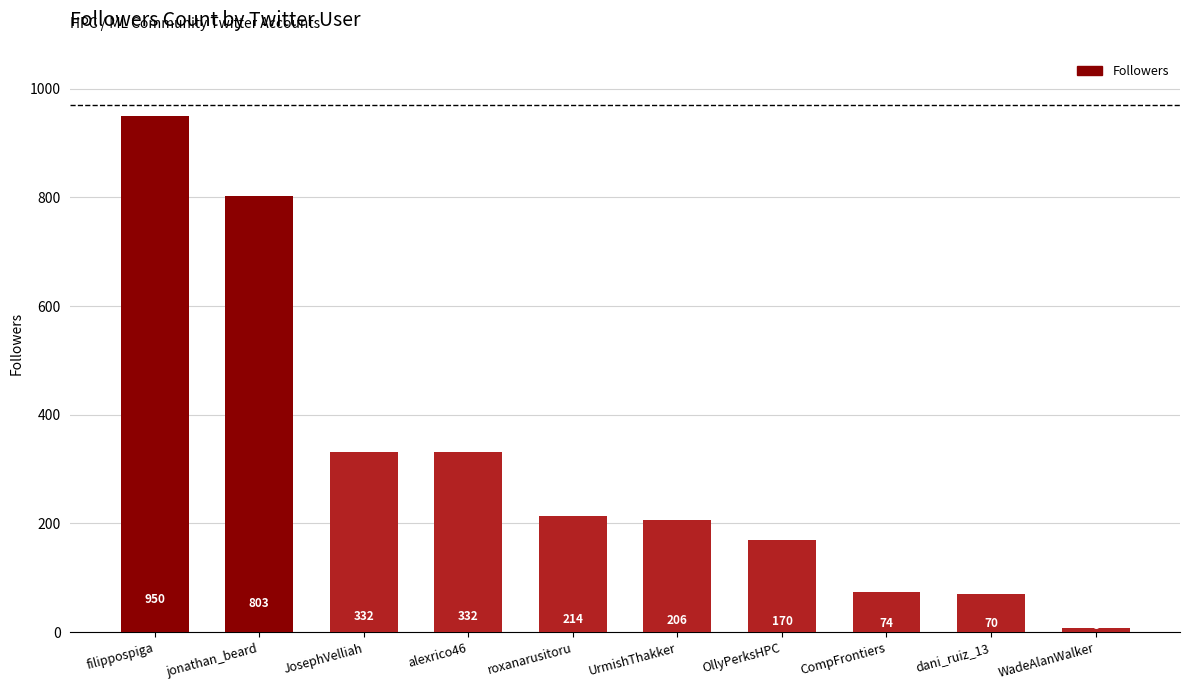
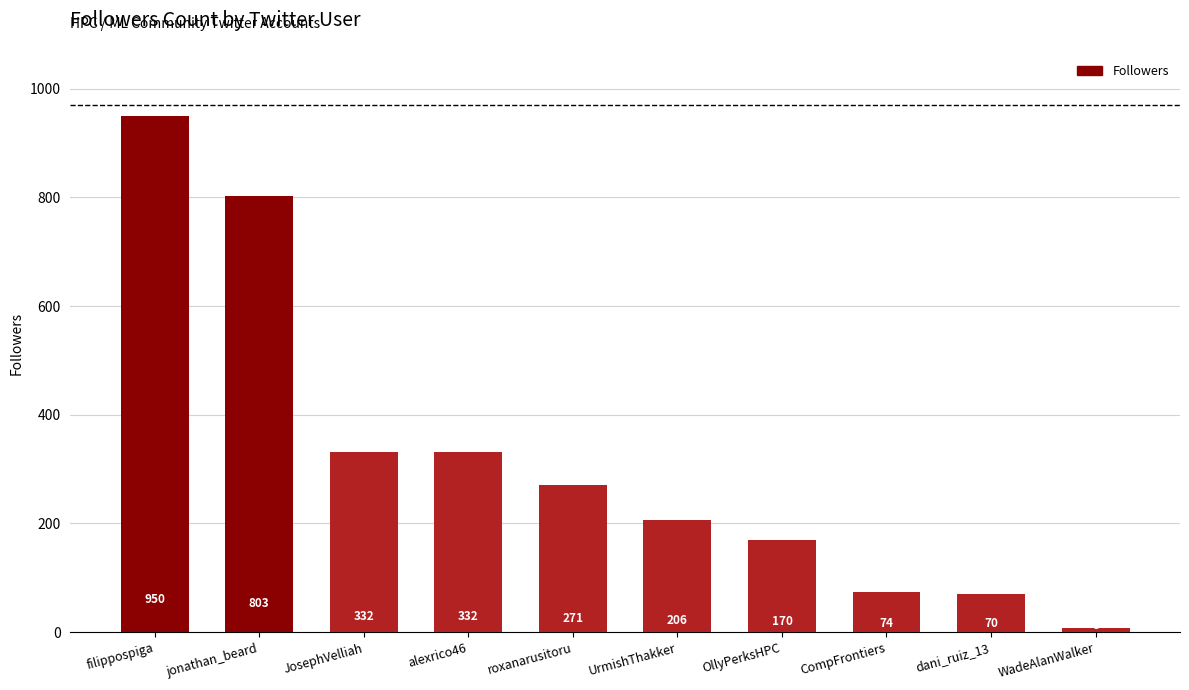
  {
    "filippospiga": 950,
    "jonathan_beard": 803,
    "JosephVelliah": 332,
    "alexrico46": 332,
-   "roxanarusitoru": 214,
+   "roxanarusitoru": 271,
    "UrmishThakker": 206,
    "OllyPerksHPC": 170,
    "CompFrontiers": 74,
    "dani_ruiz_13": 70
  }
